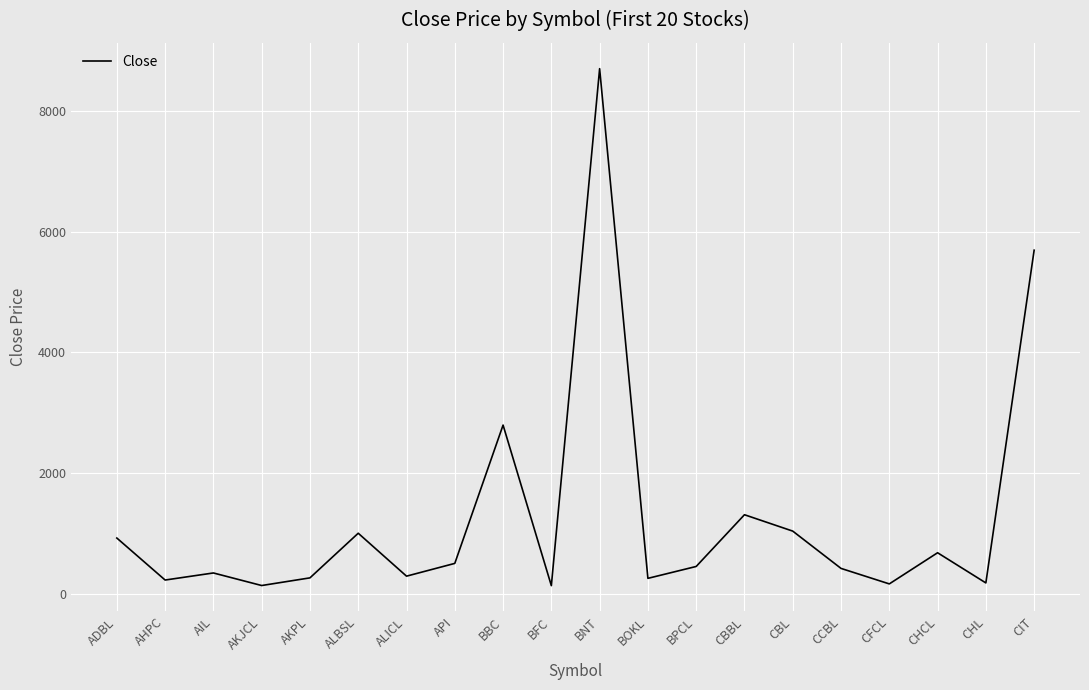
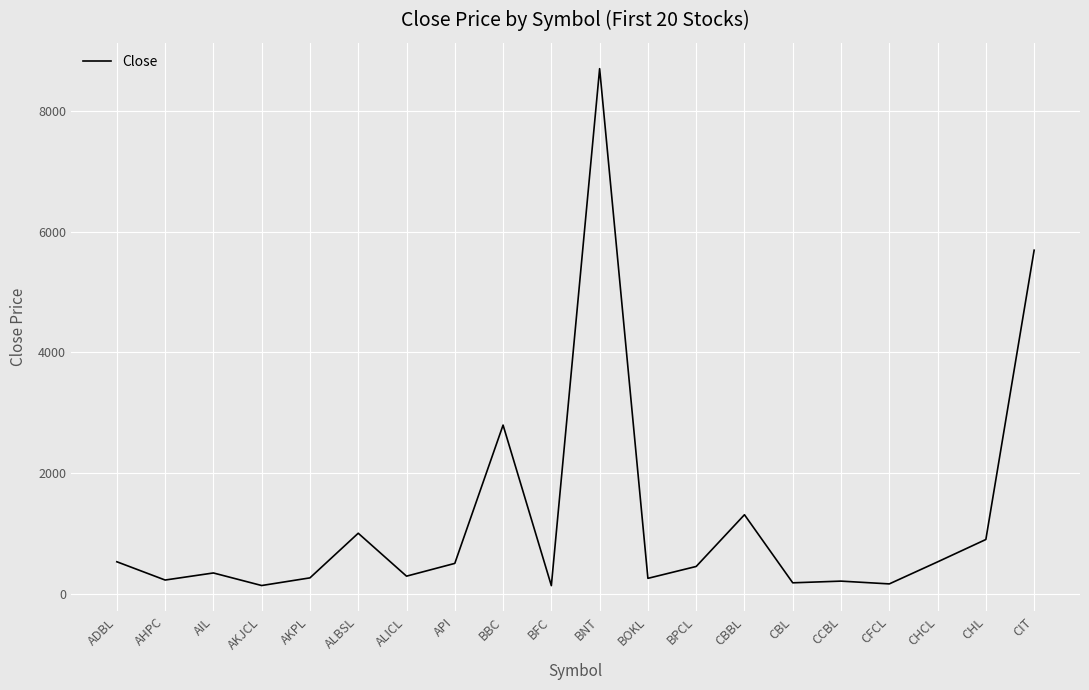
  {
-   "ADBL": 900,
+   "ADBL": 500,
    "AHPC": 200,
    "AIL": 300,
    "AKJCL": 100,
    "AKPL": 300,
    "ALBSL": 1000,
    "ALICL": 300,
    "API": 500,
    "BBC": 2800,
    "BFC": 100,
    "BNT": 8700,
    "BOKL": 300,
    "BPCL": 400,
    "CBBL": 1300,
-   "CBL": 1000,
-   "CCBL": 400,
+   "CBL": 200,
+   "CCBL": 200,
    "CFCL": 200,
-   "CHCL": 700,
-   "CHL": 200,
+   "CHCL": 500,
+   "CHL": 900,
    "CIT": 5700
  }
